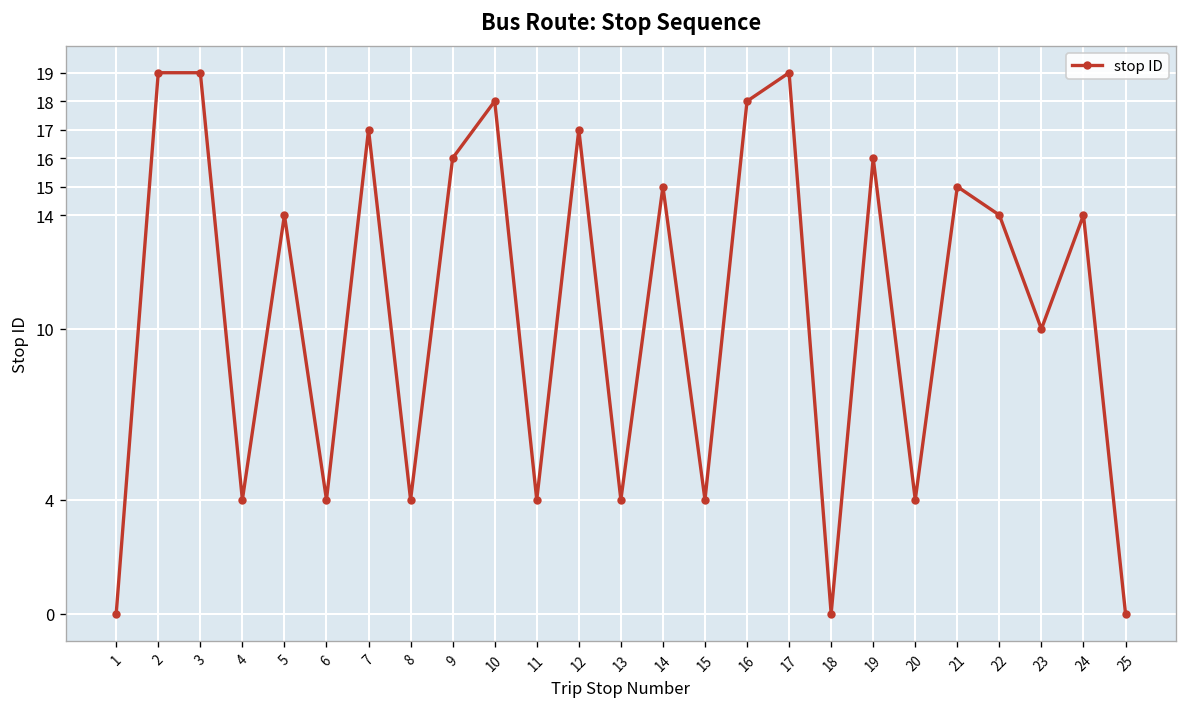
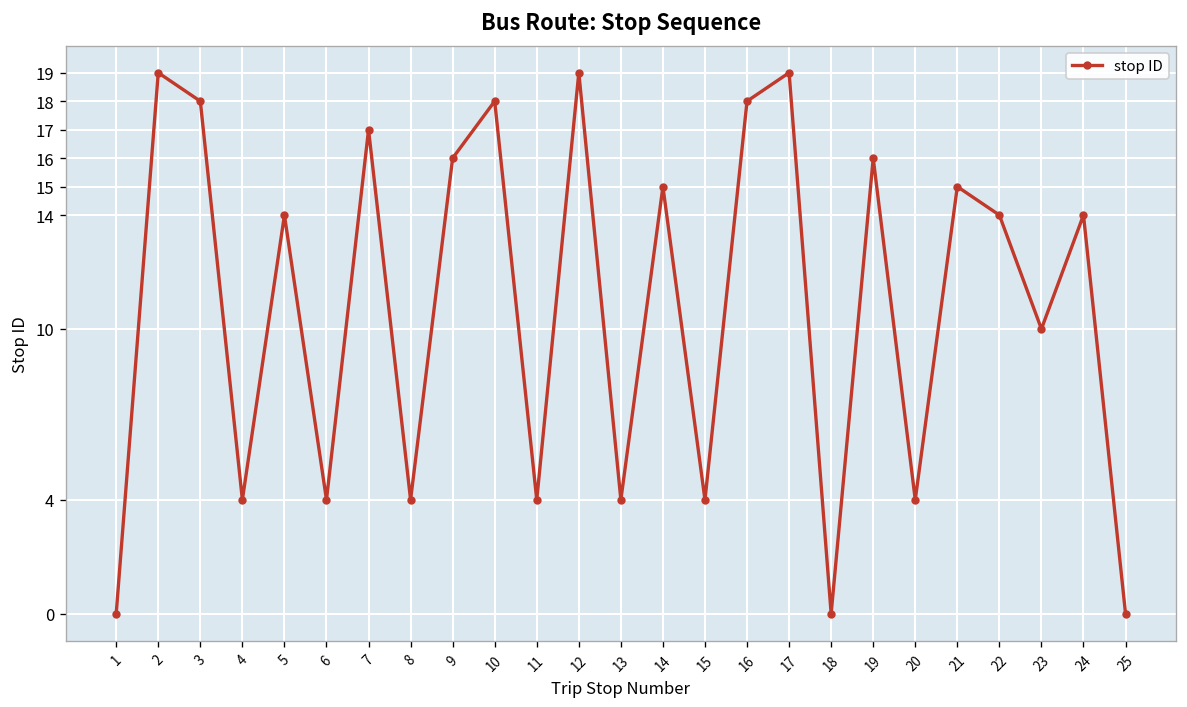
  {
    "1": 0,
    "2": 19,
-   "3": 19,
+   "3": 18,
    "4": 4,
    "5": 14,
    "6": 4,
    "7": 17,
    "8": 4,
    "9": 16,
    "10": 18,
    "11": 4,
-   "12": 17,
+   "12": 19,
    "13": 4,
    "14": 15,
    "15": 4,
    "16": 18,
    "17": 19,
    "18": 0,
    "19": 16,
    "20": 4,
    "21": 15,
    "22": 14,
    "23": 10,
    "24": 14,
    "25": 0
  }
